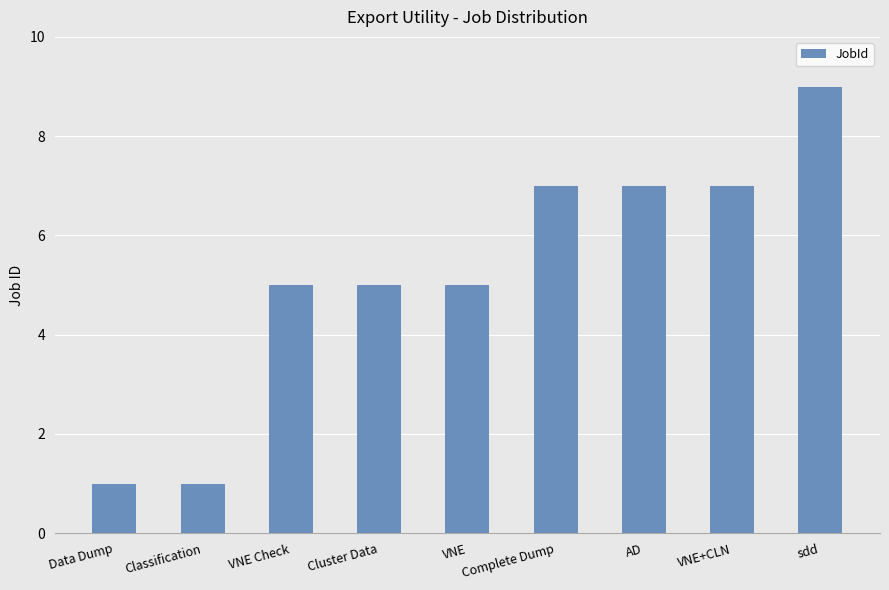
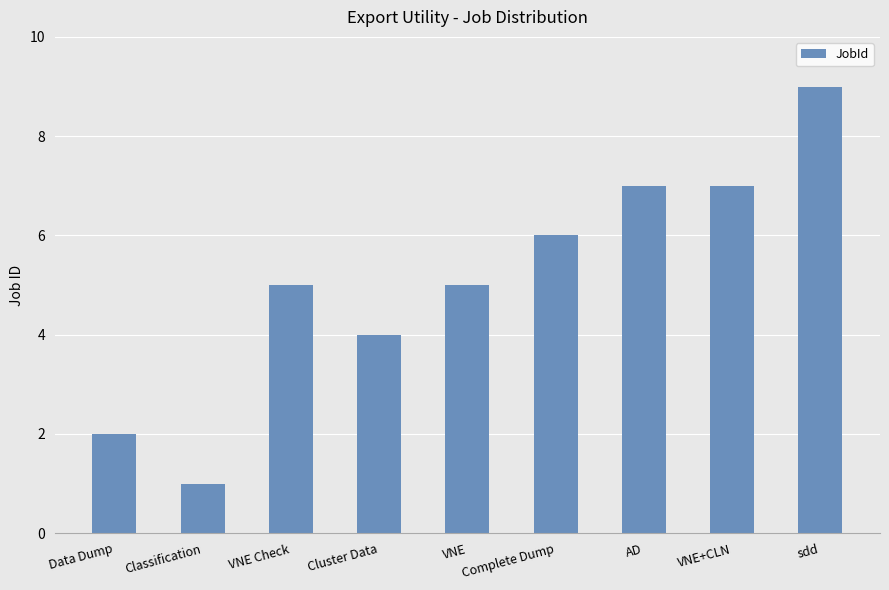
  {
-   "Data Dump": 1,
+   "Data Dump": 2,
    "Classification": 1,
    "VNE Check": 5,
-   "Cluster Data": 5,
+   "Cluster Data": 4,
    "VNE": 5,
-   "Complete Dump": 7,
+   "Complete Dump": 6,
    "AD": 7,
    "VNE+CLN": 7,
    "sdd": 9
  }
